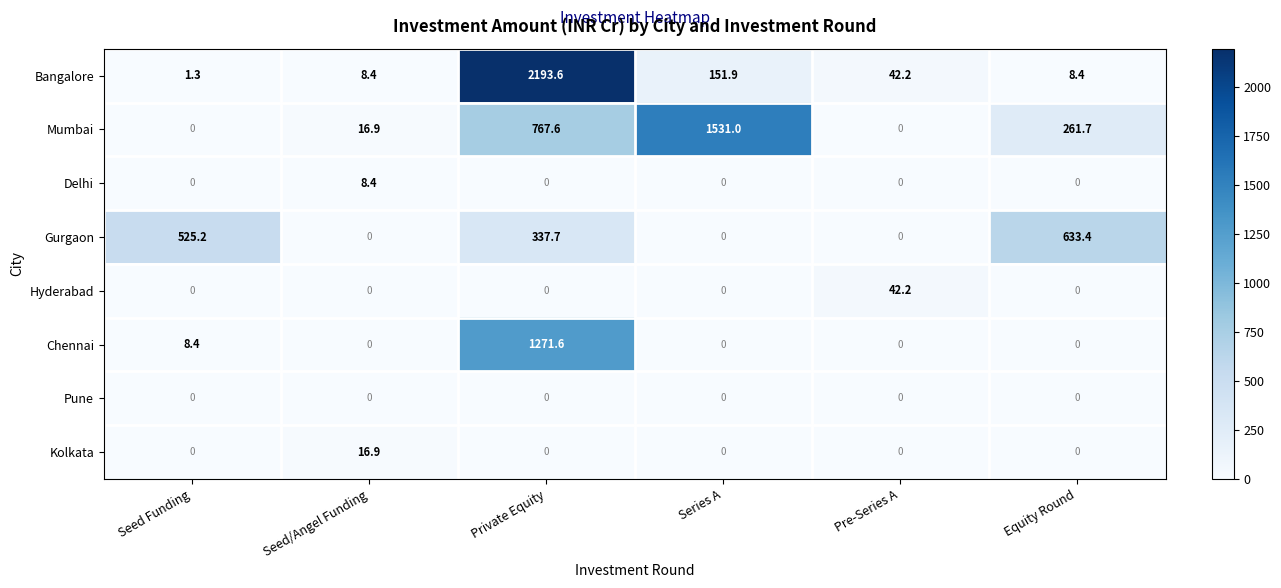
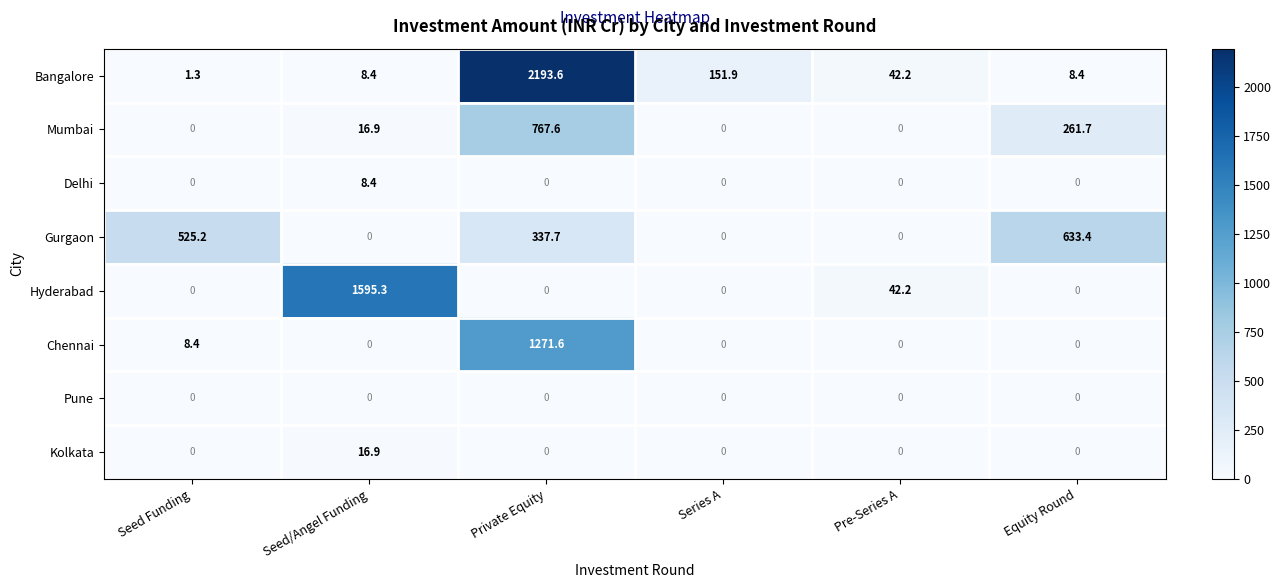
  {
    "Bangalore": {
      "Seed Funding": 1.3,
      "Seed/Angel Funding": 8.4,
      "Private Equity": 2193.6,
      "Series A": 151.9,
      "Pre-Series A": 42.2,
      "Equity Round": 8.4
    },
    "Mumbai": {
      "Seed Funding": 0,
      "Seed/Angel Funding": 16.9,
      "Private Equity": 767.6,
-     "Series A": 1531.0,
+     "Series A": 0,
      "Pre-Series A": 0,
      "Equity Round": 261.7
    },
    "Delhi": {
      "Seed Funding": 0,
      "Seed/Angel Funding": 8.4,
      "Private Equity": 0,
      "Series A": 0,
      "Pre-Series A": 0,
      "Equity Round": 0
    },
    "Gurgaon": {
      "Seed Funding": 525.2,
      "Seed/Angel Funding": 0,
      "Private Equity": 337.7,
      "Series A": 0,
      "Pre-Series A": 0,
      "Equity Round": 633.4
    },
    "Hyderabad": {
      "Seed Funding": 0,
-     "Seed/Angel Funding": 0,
+     "Seed/Angel Funding": 1595.3,
      "Private Equity": 0,
      "Series A": 0,
      "Pre-Series A": 42.2,
      "Equity Round": 0
    },
    "Chennai": {
      "Seed Funding": 8.4,
      "Seed/Angel Funding": 0,
      "Private Equity": 1271.6,
      "Series A": 0,
      "Pre-Series A": 0,
      "Equity Round": 0
    },
    "Pune": {
      "Seed Funding": 0,
      "Seed/Angel Funding": 0,
      "Private Equity": 0,
      "Series A": 0,
      "Pre-Series A": 0,
      "Equity Round": 0
    },
    "Kolkata": {
      "Seed Funding": 0,
      "Seed/Angel Funding": 16.9,
      "Private Equity": 0,
      "Series A": 0,
      "Pre-Series A": 0,
      "Equity Round": 0
    }
  }
